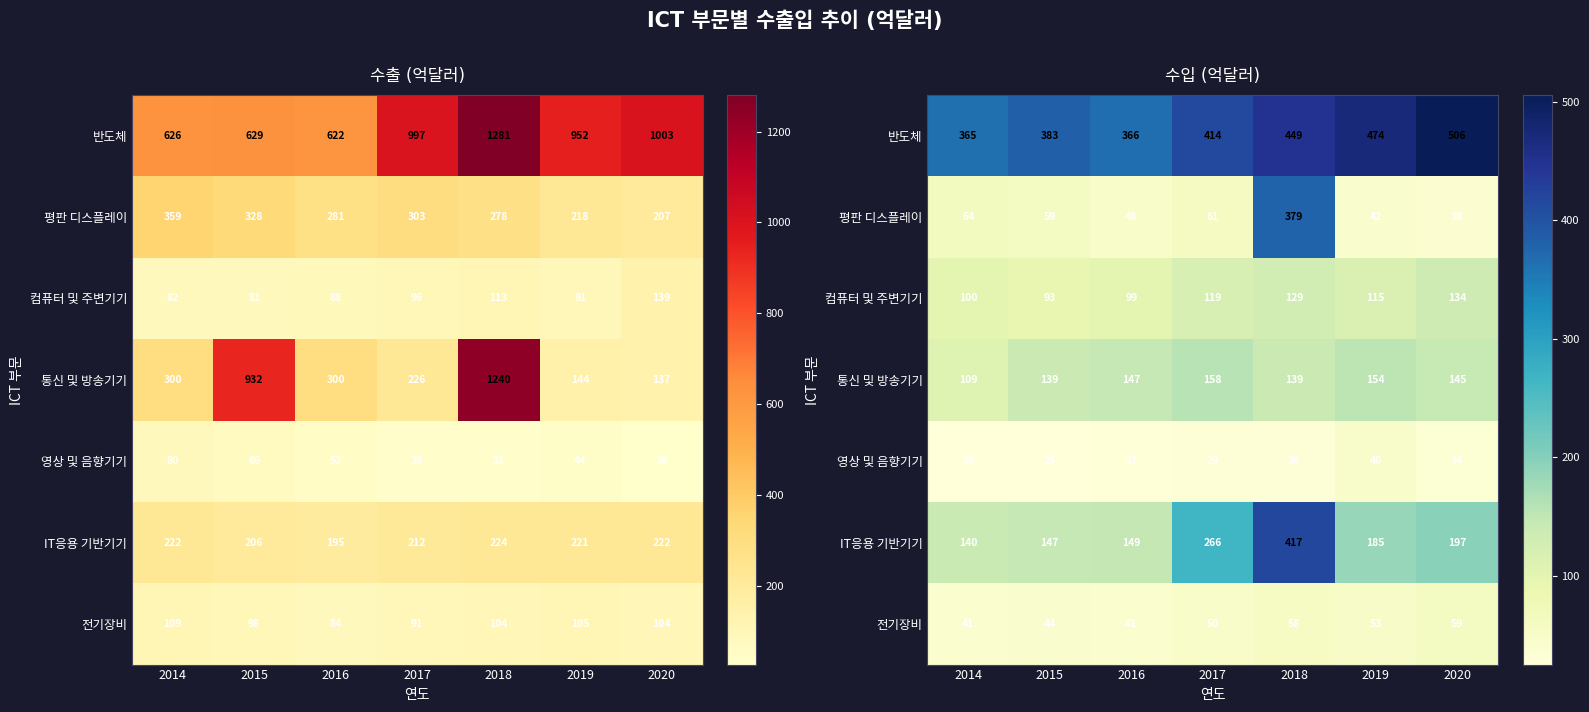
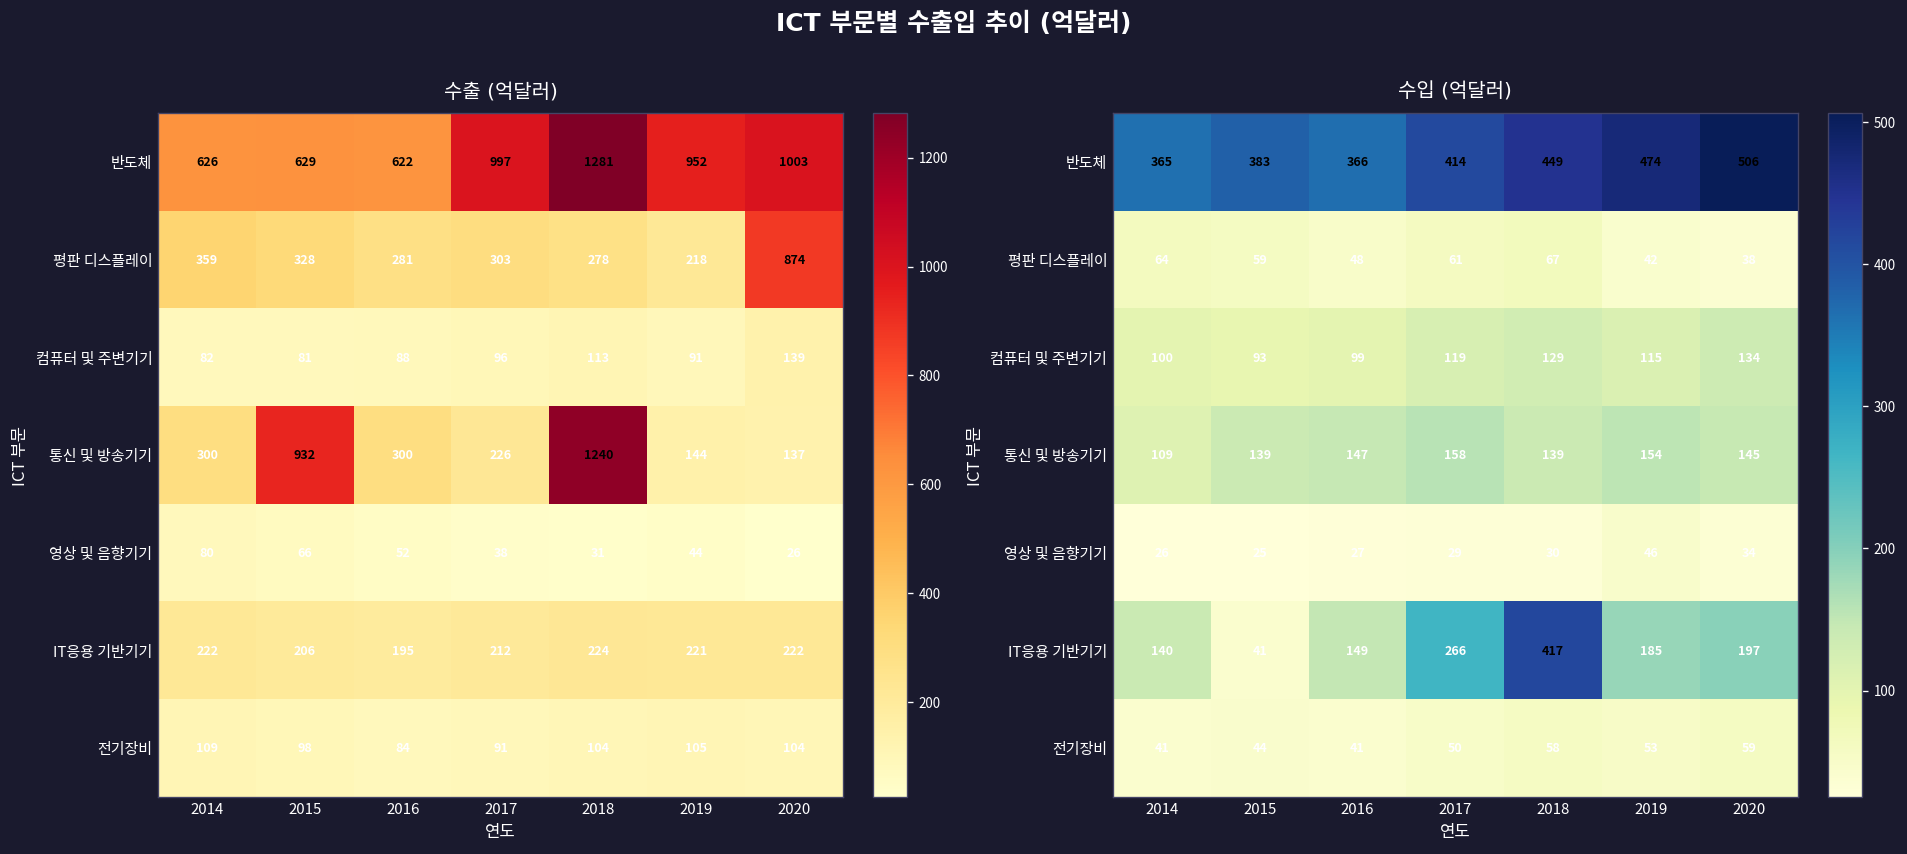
  {
    "수출 (억달러)": {
      "반도체": {
        "2014": 626,
        "2015": 629,
        "2016": 622,
        "2017": 997,
        "2018": 1281,
        "2019": 952,
        "2020": 1003
      },
      "평판 디스플레이": {
        "2014": 359,
        "2015": 328,
        "2016": 281,
        "2017": 303,
        "2018": 278,
        "2019": 218,
-       "2020": 207
+       "2020": 874
      },
      "컴퓨터 및 주변기기": {
        "2014": 82,
        "2015": 81,
        "2016": 88,
        "2017": 96,
        "2018": 113,
        "2019": 91,
        "2020": 139
      },
      "통신 및 방송기기": {
        "2014": 300,
        "2015": 932,
        "2016": 300,
        "2017": 226,
        "2018": 1240,
        "2019": 144,
        "2020": 137
      },
      "영상 및 음향기기": {
        "2014": 80,
        "2015": 66,
        "2016": 52,
        "2017": 38,
        "2018": 31,
        "2019": 44,
        "2020": 26
      },
      "IT응용 기반기기": {
        "2014": 222,
        "2015": 206,
        "2016": 195,
        "2017": 212,
        "2018": 224,
        "2019": 221,
        "2020": 222
      },
      "전기장비": {
        "2014": 109,
        "2015": 98,
        "2016": 84,
        "2017": 91,
        "2018": 104,
        "2019": 105,
        "2020": 104
      }
    },
    "수입 (억달러)": {
      "반도체": {
        "2014": 365,
        "2015": 383,
        "2016": 366,
        "2017": 414,
        "2018": 449,
        "2019": 474,
        "2020": 506
      },
      "평판 디스플레이": {
        "2014": 64,
        "2015": 59,
        "2016": 48,
        "2017": 61,
-       "2018": 379,
+       "2018": 67,
        "2019": 42
      },
      "컴퓨터 및 주변기기": {
        "2014": 100,
        "2015": 93,
        "2016": 99,
        "2017": 119,
        "2018": 129,
        "2019": 115,
        "2020": 134
      },
      "통신 및 방송기기": {
        "2014": 109,
        "2015": 139,
        "2016": 147,
        "2017": 158,
        "2018": 139,
        "2019": 154,
        "2020": 145
      },
      "영상 및 음향기기": {
        "2019": 46
      },
      "IT응용 기반기기": {
        "2014": 140,
-       "2015": 147,
+       "2015": 41,
        "2016": 149,
        "2017": 266,
        "2018": 417,
        "2019": 185,
        "2020": 197
      },
      "전기장비": {
        "2014": 41,
        "2015": 44,
        "2016": 41,
        "2017": 50,
        "2018": 58,
        "2019": 53,
        "2020": 59
      }
    }
  }
